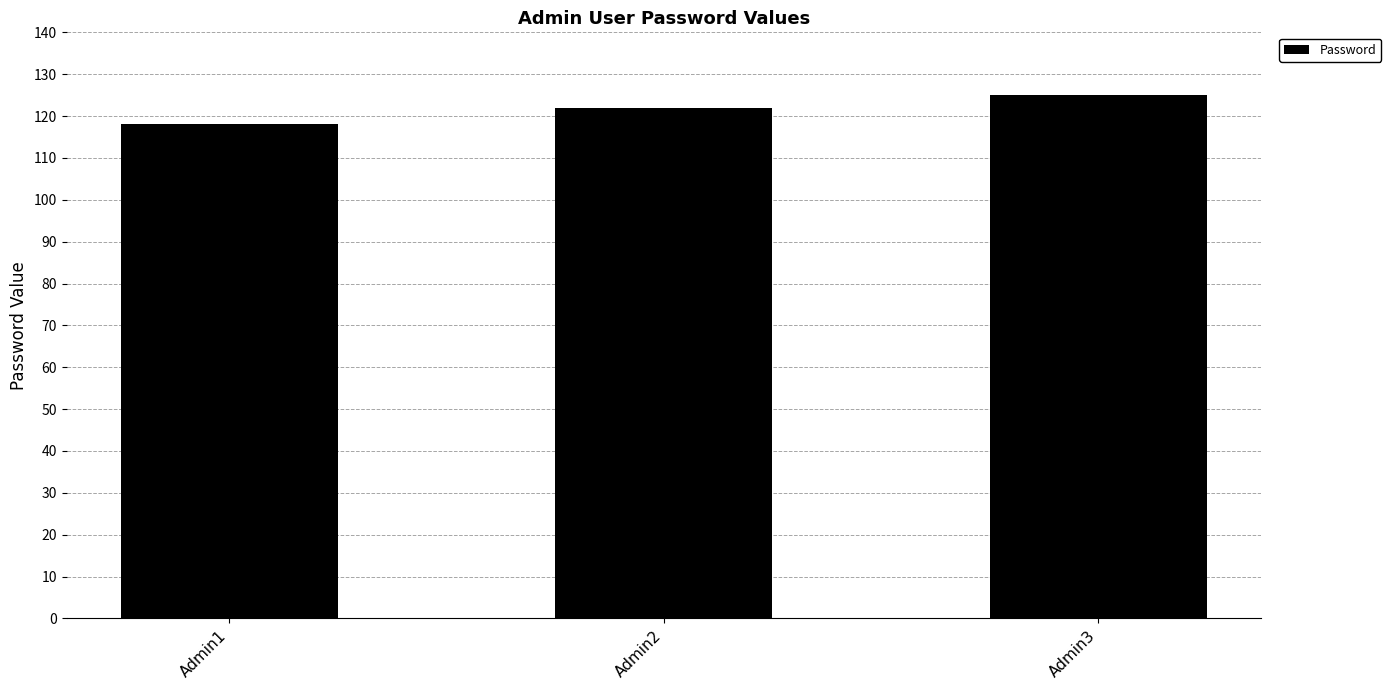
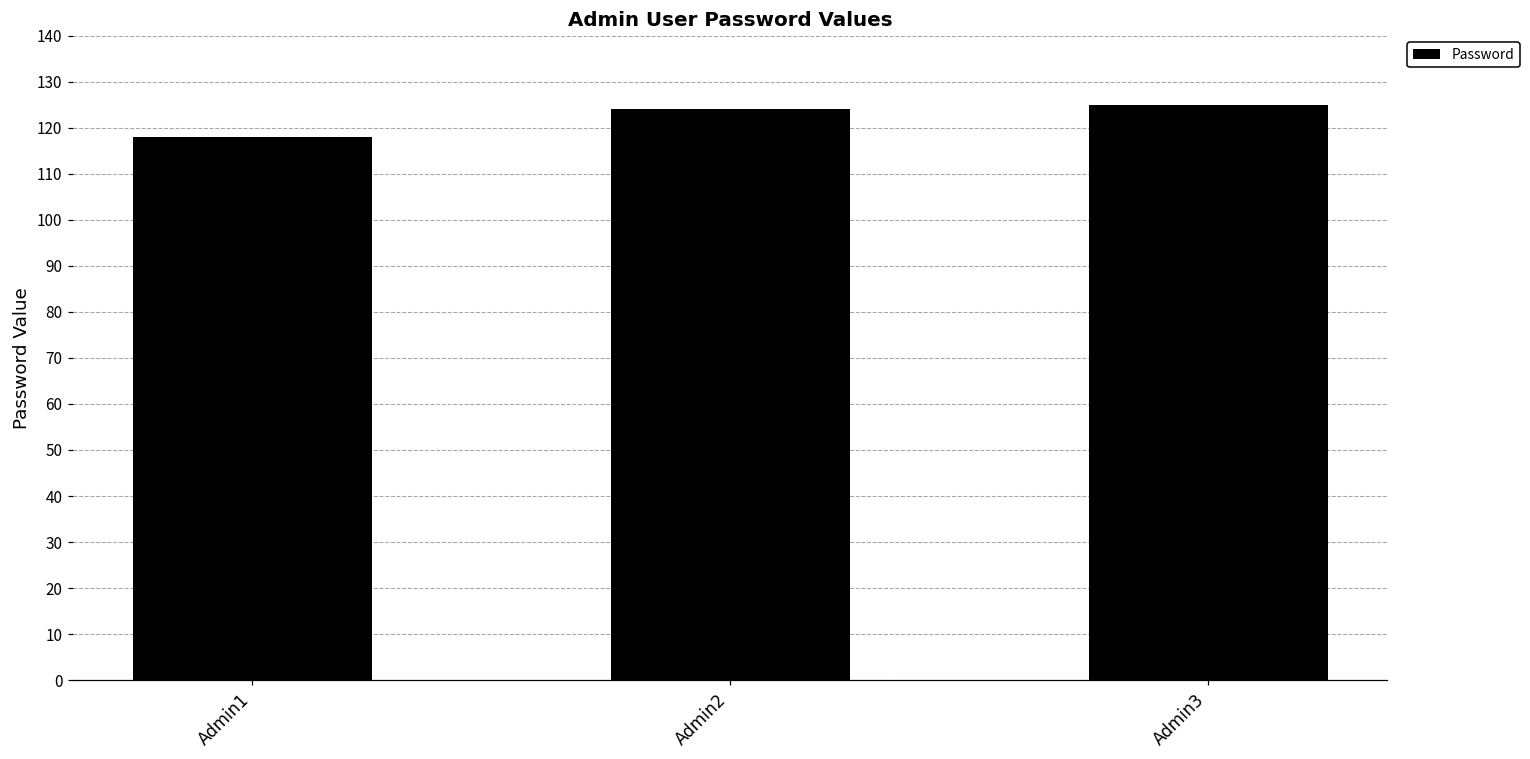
  {
    "Admin1": 118,
-   "Admin2": 122,
+   "Admin2": 124,
    "Admin3": 125
  }
